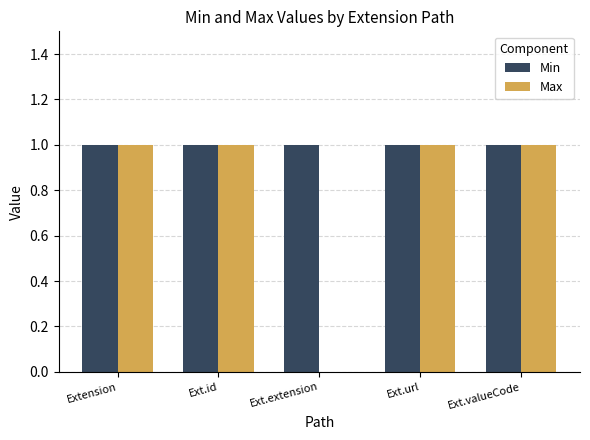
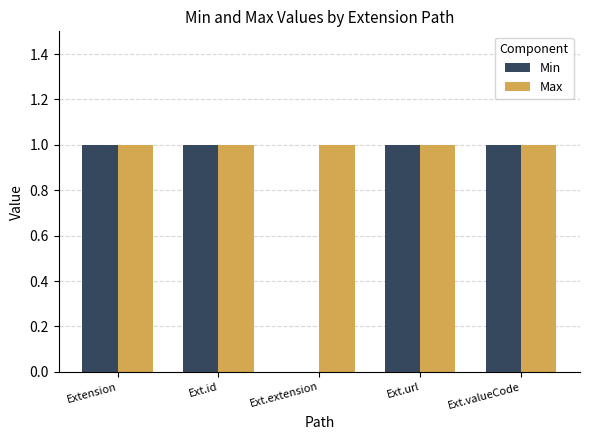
  {
    "Min": {
      "Extension": 1,
      "Ext.id": 1,
-     "Ext.extension": 1,
+     "Ext.extension": 0,
      "Ext.url": 1,
      "Ext.valueCode": 1
    },
    "Max": {
      "Extension": 1,
      "Ext.id": 1,
-     "Ext.extension": 0,
+     "Ext.extension": 1,
      "Ext.url": 1,
      "Ext.valueCode": 1
    }
  }
